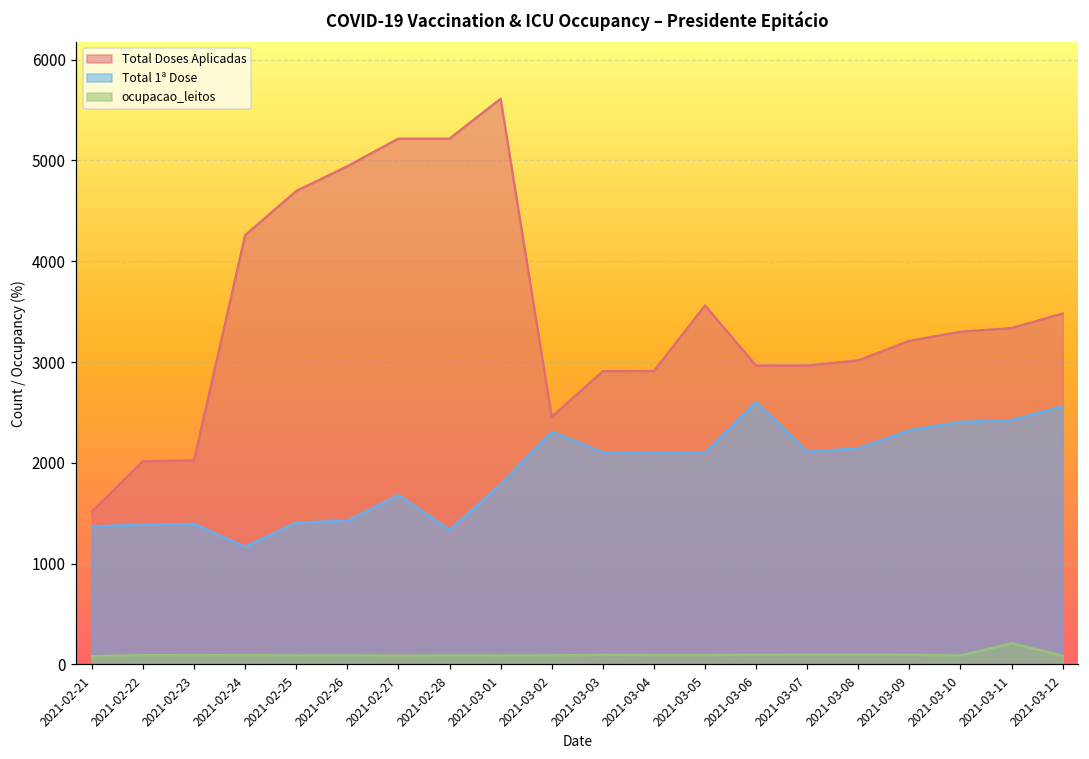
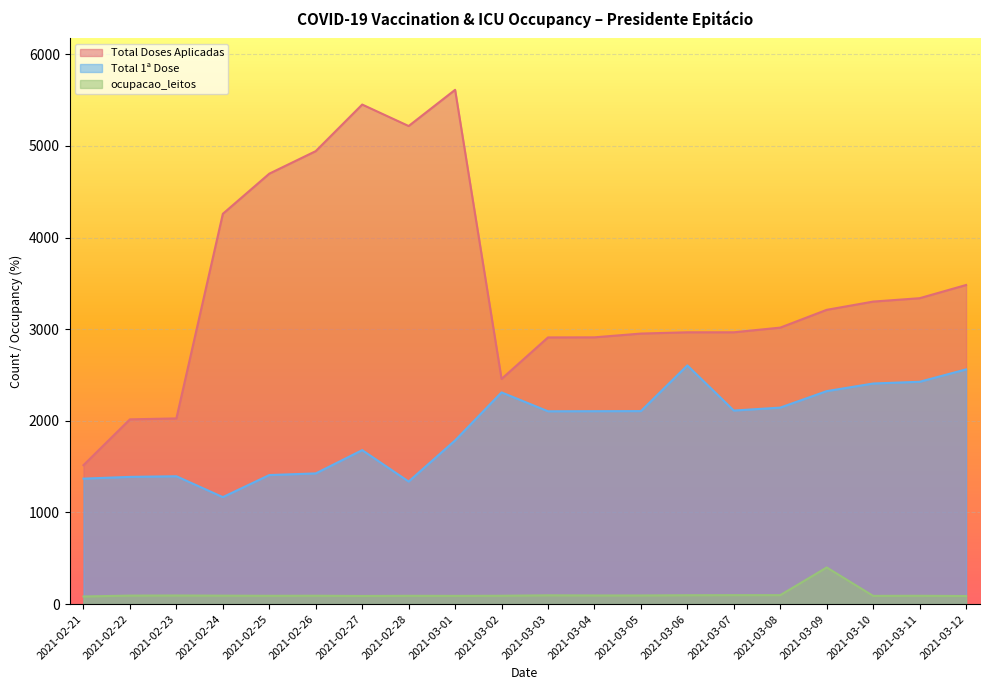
  {
    "Total Doses Aplicadas": {
      "2021-02-21": 1500,
      "2021-02-22": 2000,
      "2021-02-23": 2000,
      "2021-02-24": 4300,
      "2021-02-25": 4700,
      "2021-02-26": 4900,
-     "2021-02-27": 5200,
+     "2021-02-27": 5500,
      "2021-02-28": 5200,
      "2021-03-01": 5600,
      "2021-03-02": 2500,
      "2021-03-03": 2900,
      "2021-03-04": 2900,
-     "2021-03-05": 3600,
+     "2021-03-05": 3000,
      "2021-03-06": 3000,
      "2021-03-07": 3000,
      "2021-03-08": 3000,
      "2021-03-09": 3200,
      "2021-03-10": 3300,
      "2021-03-11": 3300,
      "2021-03-12": 3500
    },
    "Total 1ª Dose": {
      "2021-02-21": 1400,
      "2021-02-22": 1400,
      "2021-02-23": 1400,
      "2021-02-24": 1200,
      "2021-02-25": 1400,
      "2021-02-26": 1400,
      "2021-02-27": 1700,
      "2021-02-28": 1300,
      "2021-03-01": 1800,
      "2021-03-02": 2300,
      "2021-03-03": 2100,
      "2021-03-04": 2100,
      "2021-03-05": 2100,
      "2021-03-06": 2600,
      "2021-03-07": 2100,
      "2021-03-08": 2100,
      "2021-03-09": 2300,
      "2021-03-10": 2400,
      "2021-03-11": 2400,
      "2021-03-12": 2600
    },
    "ocupacao_leitos": {
      "2021-02-21": 100,
      "2021-02-22": 100,
      "2021-02-23": 100,
      "2021-02-24": 100,
      "2021-02-25": 100,
      "2021-02-26": 100,
      "2021-02-27": 100,
      "2021-02-28": 100,
      "2021-03-01": 100,
      "2021-03-02": 100,
      "2021-03-03": 100,
      "2021-03-04": 100,
      "2021-03-05": 100,
      "2021-03-06": 100,
      "2021-03-07": 100,
      "2021-03-08": 100,
-     "2021-03-09": 100,
+     "2021-03-09": 400,
      "2021-03-10": 100,
-     "2021-03-11": 200,
+     "2021-03-11": 100,
      "2021-03-12": 100
    }
  }
